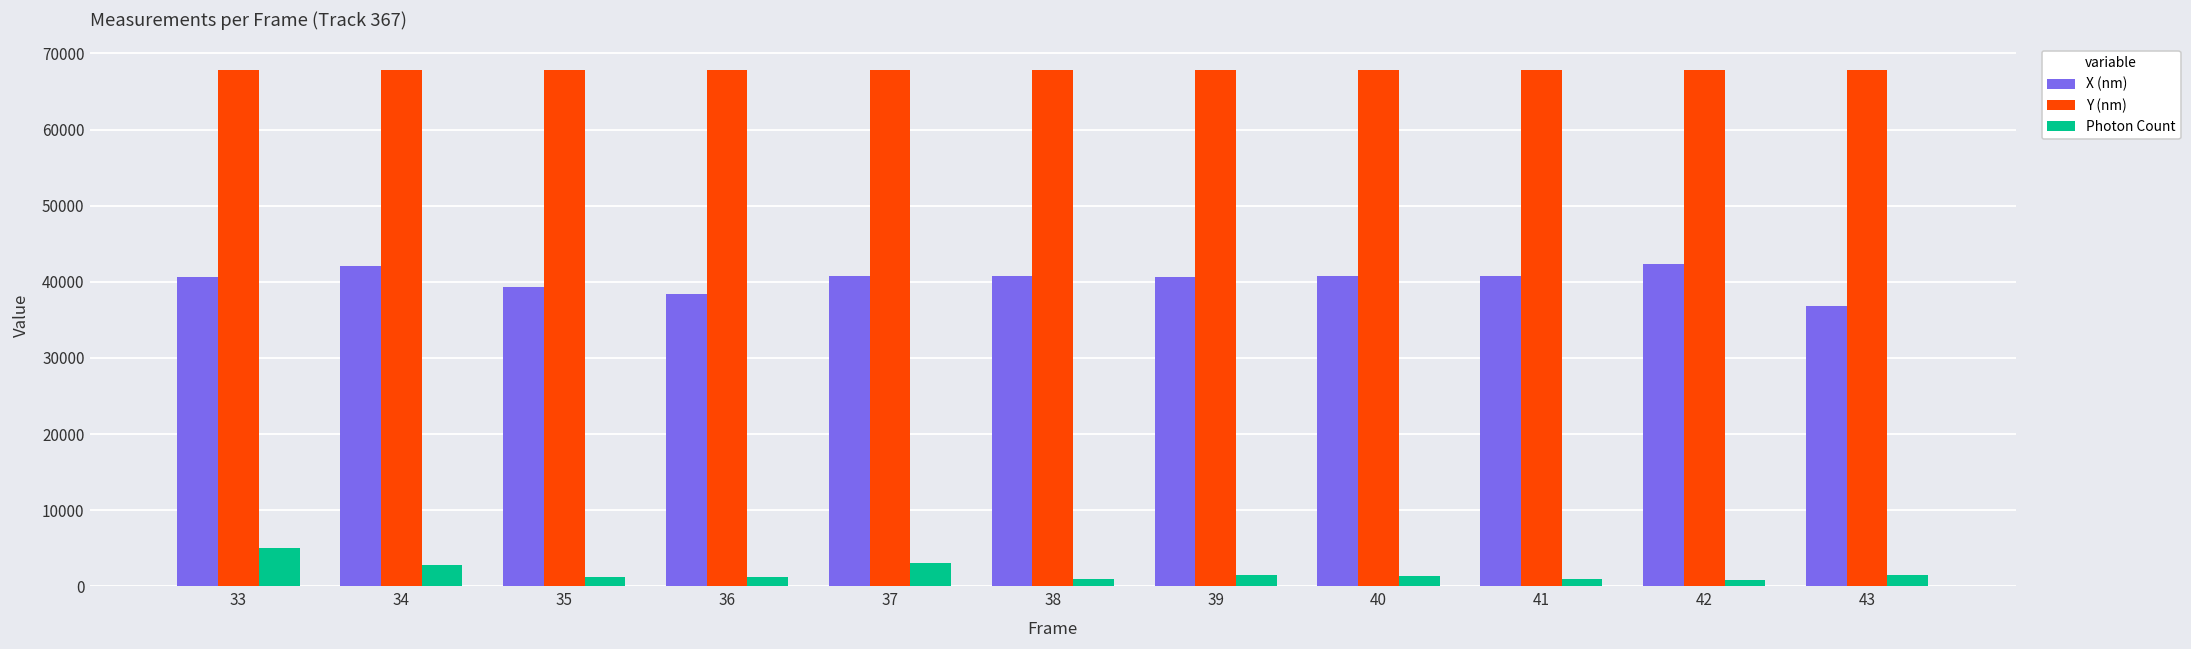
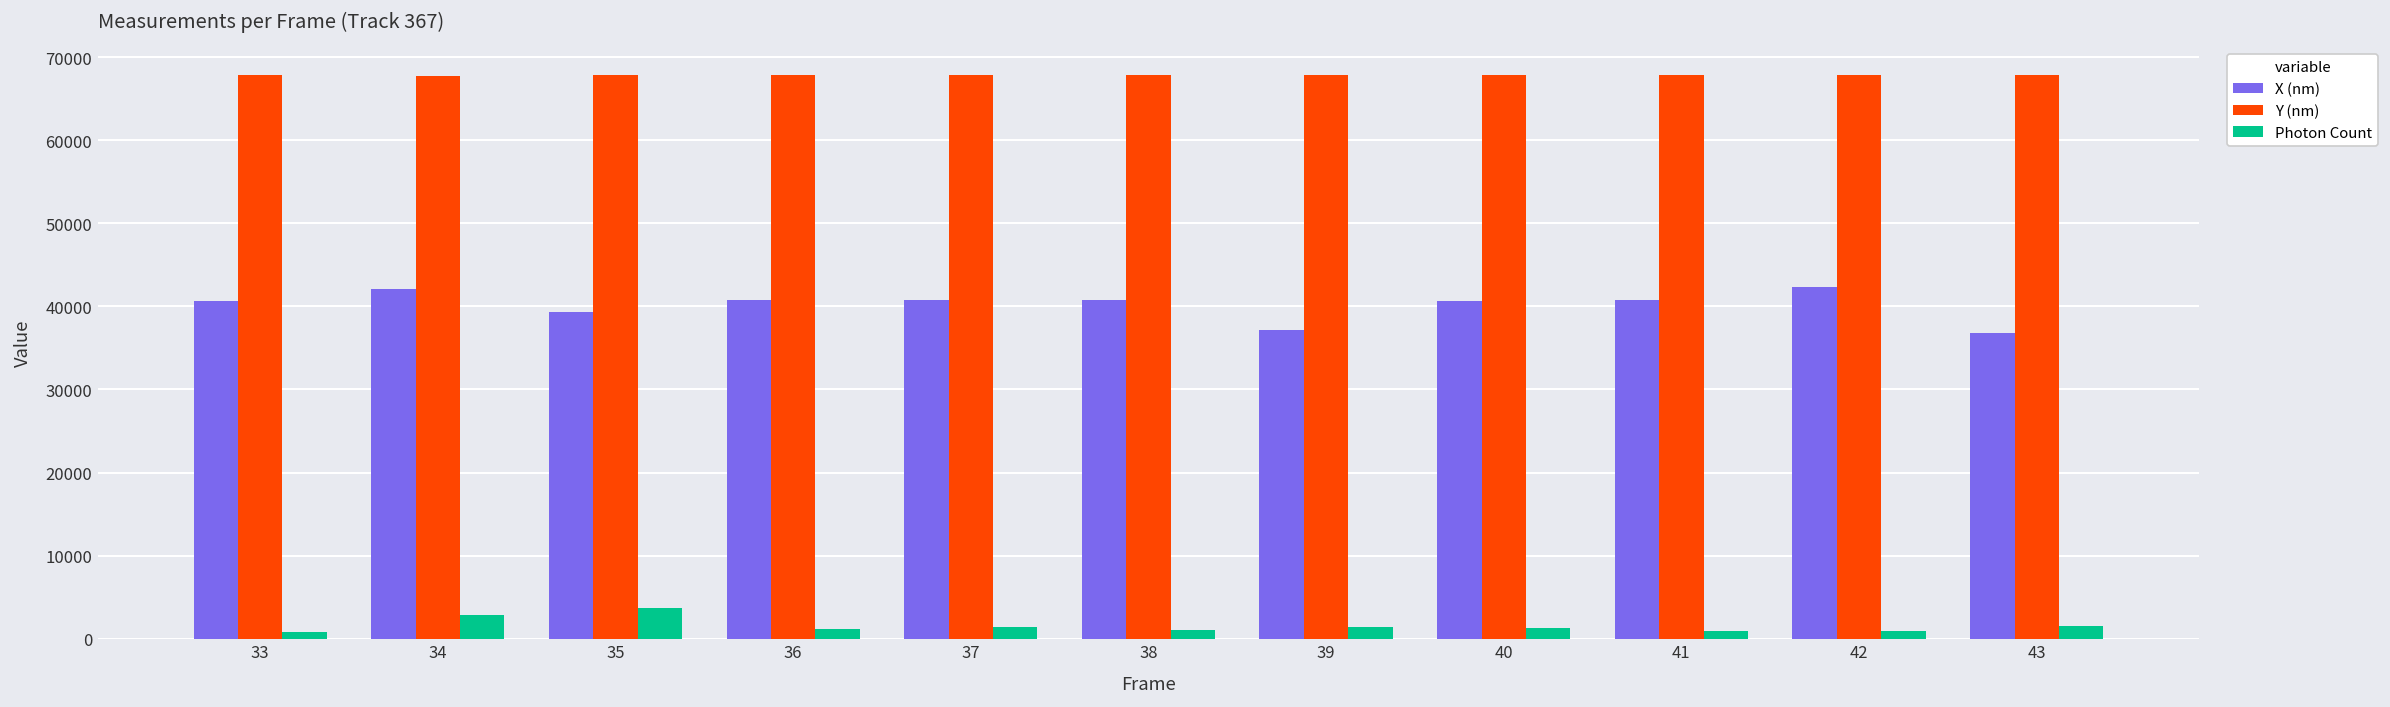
  {
    "X (nm)": {
      "33": 41000,
      "34": 42000,
      "35": 39000,
-     "36": 38000,
+     "36": 41000,
      "37": 41000,
      "38": 41000,
-     "39": 41000,
+     "39": 37000,
      "40": 41000,
      "41": 41000,
      "42": 42000,
      "43": 37000
    },
    "Y (nm)": {
      "33": 68000,
      "34": 68000,
      "35": 68000,
      "36": 68000,
      "37": 68000,
      "38": 68000,
      "39": 68000,
      "40": 68000,
      "41": 68000,
      "42": 68000,
      "43": 68000
    },
    "Photon Count": {
-     "33": 5000,
+     "33": 1000,
      "34": 3000,
-     "35": 1000,
+     "35": 4000,
      "36": 1000,
-     "37": 3000,
+     "37": 1000,
      "38": 1000,
      "39": 1000,
      "40": 1000,
      "41": 1000,
      "42": 1000,
      "43": 1000
    }
  }
